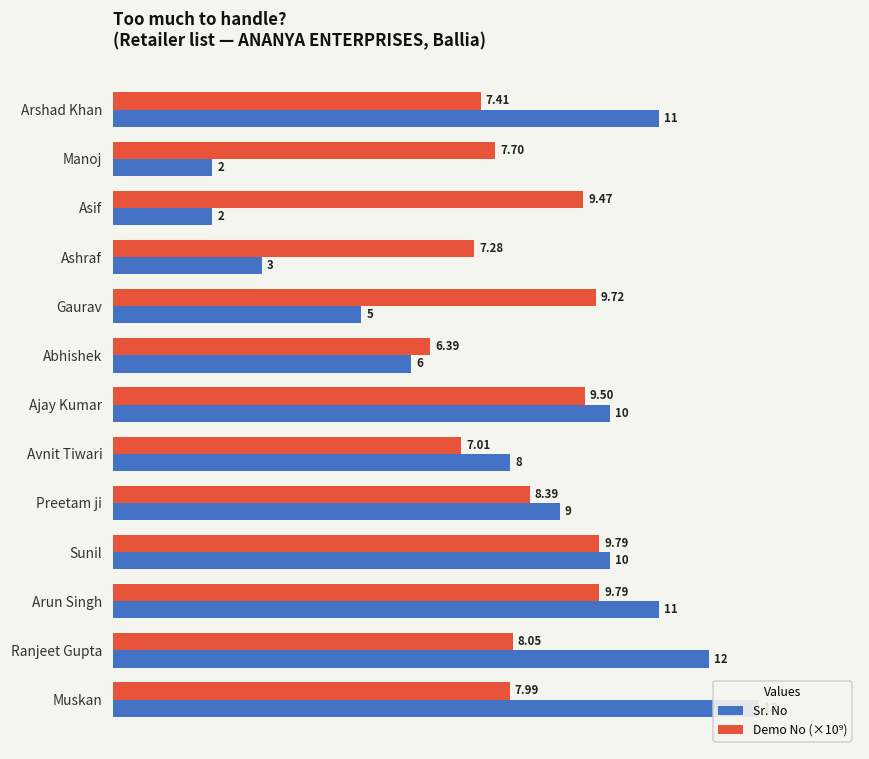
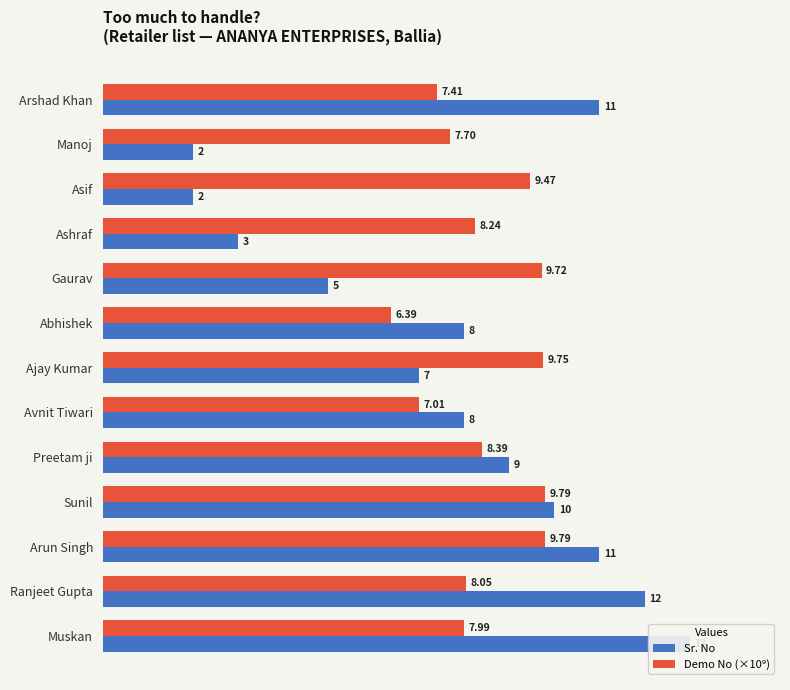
  {
    "Sr. No": {
      "Arshad Khan": 11,
      "Manoj": 2,
      "Asif": 2,
      "Ashraf": 3,
      "Gaurav": 5,
-     "Abhishek": 6,
-     "Ajay Kumar": 10,
+     "Abhishek": 8,
+     "Ajay Kumar": 7,
      "Avnit Tiwari": 8,
      "Preetam ji": 9,
      "Sunil": 10,
      "Arun Singh": 11,
      "Ranjeet Gupta": 12
    },
    "Demo No (×10⁹)": {
      "Arshad Khan": 7.41,
      "Manoj": 7.70,
      "Asif": 9.47,
-     "Ashraf": 7.28,
+     "Ashraf": 8.24,
      "Gaurav": 9.72,
      "Abhishek": 6.39,
-     "Ajay Kumar": 9.50,
+     "Ajay Kumar": 9.75,
      "Avnit Tiwari": 7.01,
      "Preetam ji": 8.39,
      "Sunil": 9.79,
      "Arun Singh": 9.79,
      "Ranjeet Gupta": 8.05,
      "Muskan": 7.99
    }
  }
